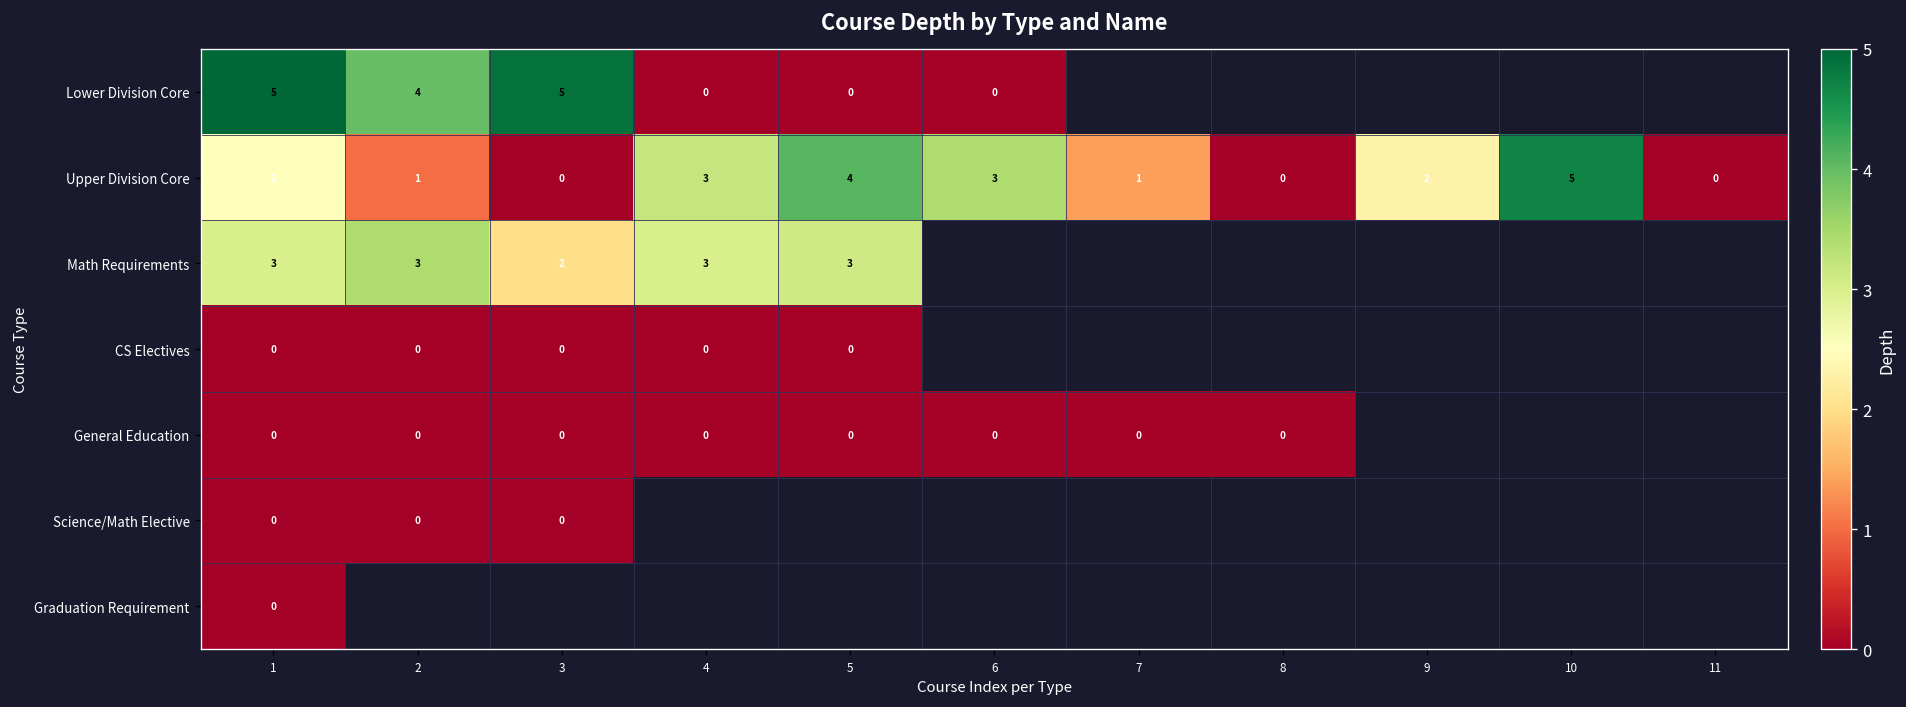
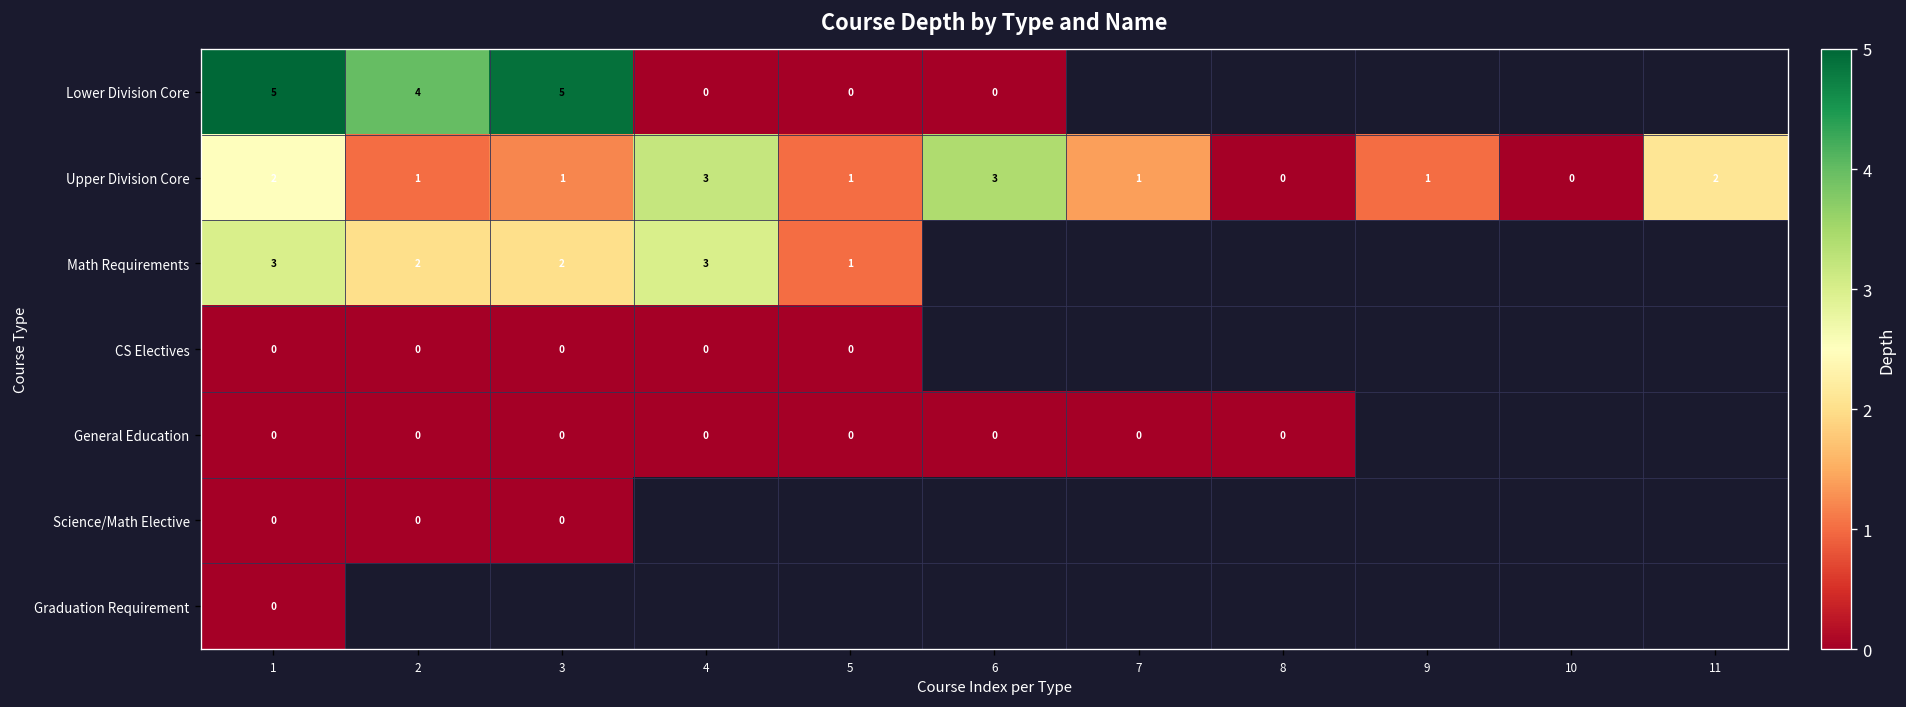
  {
    "Lower Division Core": {
      "1": 5,
      "2": 4,
      "3": 5,
      "4": 0,
      "5": 0,
      "6": 0
    },
    "Upper Division Core": {
      "1": 2,
      "2": 1,
-     "3": 0,
+     "3": 1,
      "4": 3,
-     "5": 4,
+     "5": 1,
      "6": 3,
      "7": 1,
      "8": 0,
-     "9": 2,
-     "10": 5,
-     "11": 0
+     "9": 1,
+     "10": 0,
+     "11": 2
    },
    "Math Requirements": {
      "1": 3,
-     "2": 3,
+     "2": 2,
      "3": 2,
      "4": 3,
-     "5": 3
+     "5": 1
    },
    "CS Electives": {
      "1": 0,
      "2": 0,
      "3": 0,
      "4": 0,
      "5": 0
    },
    "General Education": {
      "1": 0,
      "2": 0,
      "3": 0,
      "4": 0,
      "5": 0,
      "6": 0,
      "7": 0,
      "8": 0
    },
    "Science/Math Elective": {
      "1": 0,
      "2": 0,
      "3": 0
    },
    "Graduation Requirement": {
      "1": 0
    }
  }
